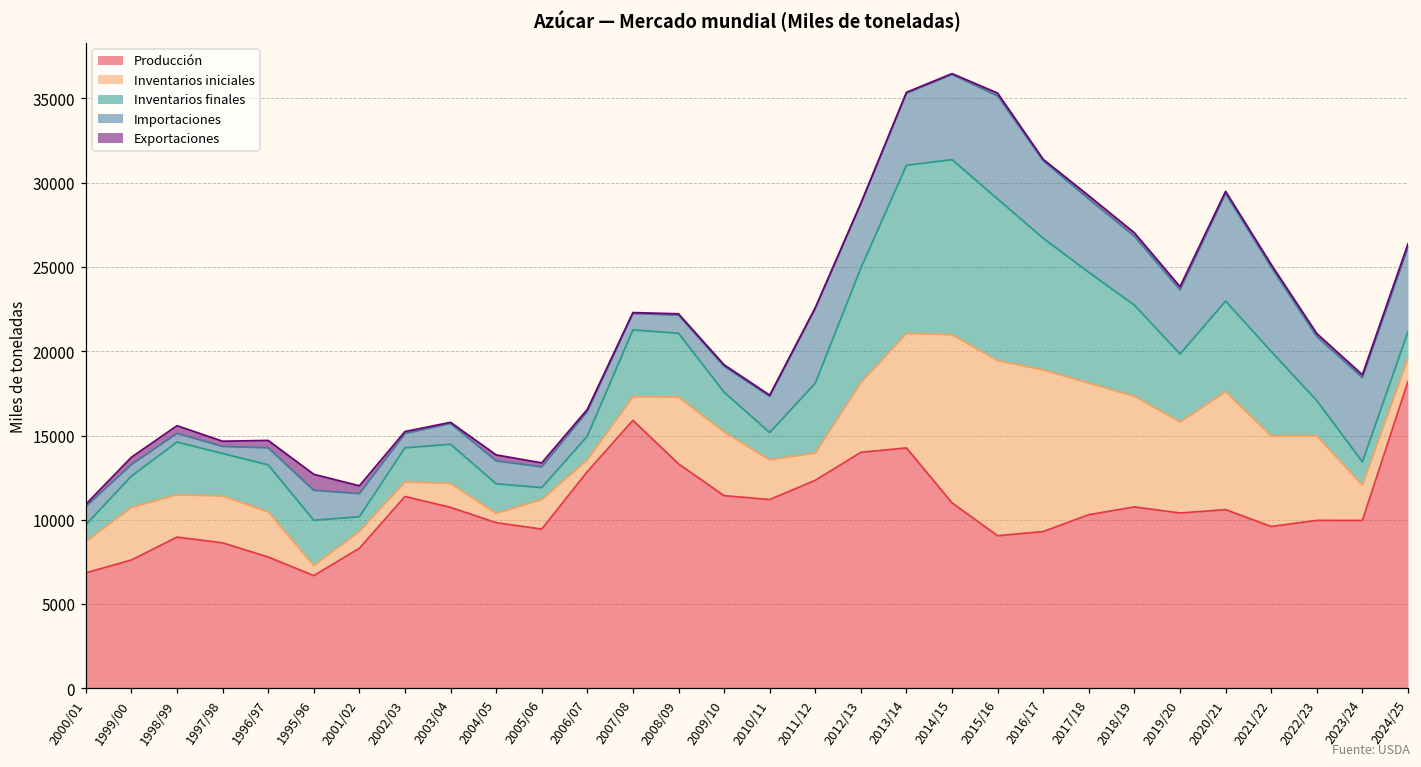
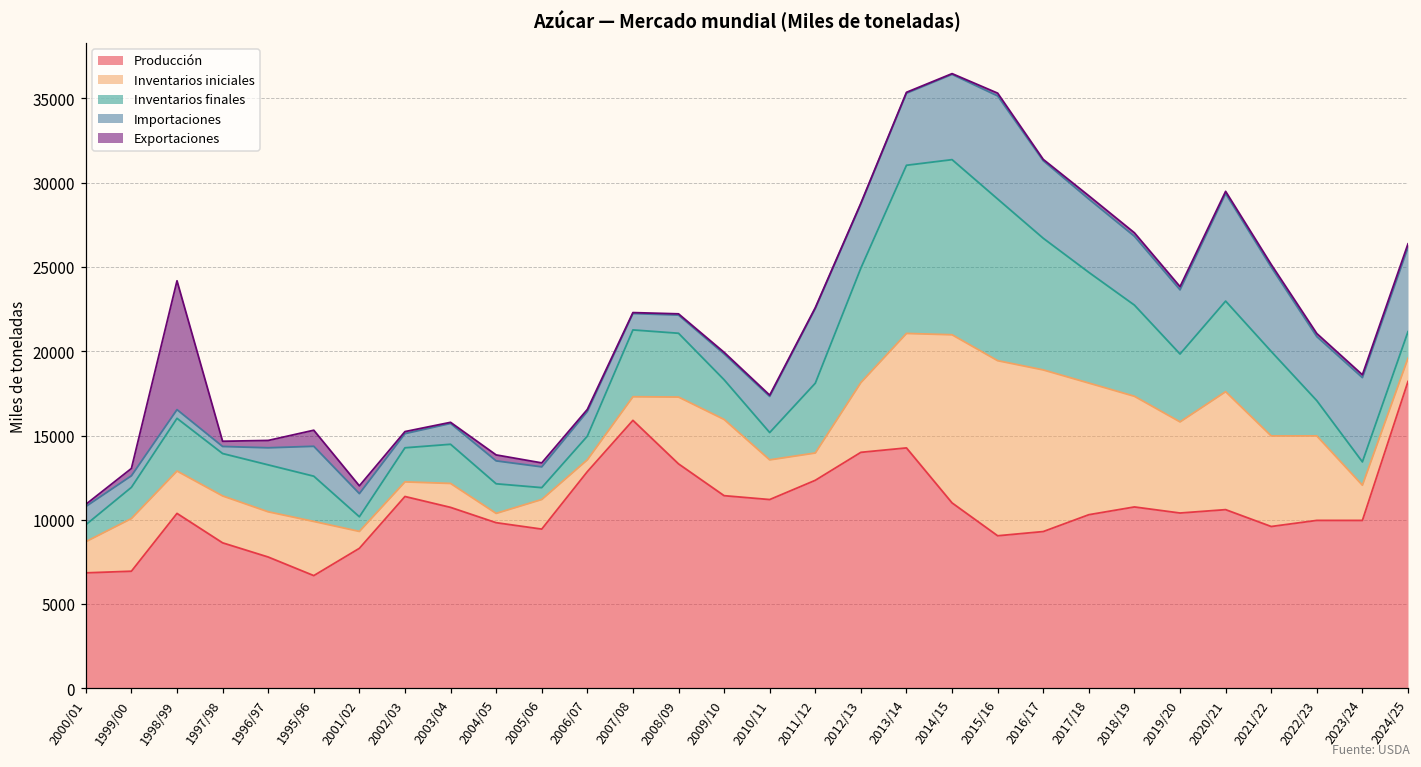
  {
    "Producción": {
      "2000/01": 6800,
-     "1999/00": 7600,
-     "1998/99": 9000,
+     "1999/00": 6900,
+     "1998/99": 10400,
      "1997/98": 8600,
      "1996/97": 7800,
      "1995/96": 6700,
      "2001/02": 8300,
      "2002/03": 11400,
      "2003/04": 10700,
      "2004/05": 9800,
      "2005/06": 9400,
      "2006/07": 12900,
      "2007/08": 15900,
      "2008/09": 13300,
      "2009/10": 11400,
      "2010/11": 11200,
      "2011/12": 12300,
      "2012/13": 14000,
      "2013/14": 14300,
      "2014/15": 11000,
      "2015/16": 9100,
      "2016/17": 9300,
      "2017/18": 10300,
      "2018/19": 10800,
      "2019/20": 10400,
      "2020/21": 10600,
      "2021/22": 9600,
      "2022/23": 10000,
      "2023/24": 10000,
      "2024/25": 18200
    },
    "Inventarios iniciales": {
      "2000/01": 1900,
      "1999/00": 3100,
      "1998/99": 2500,
      "1997/98": 2800,
      "1996/97": 2700,
-     "1995/96": 600,
+     "1995/96": 3200,
      "2001/02": 1000,
      "2002/03": 900,
      "2003/04": 1400,
      "2004/05": 600,
      "2005/06": 1800,
      "2006/07": 700,
      "2007/08": 1400,
      "2008/09": 4000,
-     "2009/10": 3800,
+     "2009/10": 4500,
      "2010/11": 2400,
      "2011/12": 1600,
      "2012/13": 4100,
      "2013/14": 6800,
      "2014/15": 10000,
      "2015/16": 10400,
      "2016/17": 9600,
      "2017/18": 7800,
      "2018/19": 6600,
      "2019/20": 5400,
      "2020/21": 7000,
      "2021/22": 5400,
      "2022/23": 5000,
      "2023/24": 2100,
      "2024/25": 1400
    },
    "Exportaciones": {
      "1999/00": 400,
-     "1998/99": 500,
+     "1998/99": 7600,
      "1997/98": 300,
      "1996/97": 400,
      "1995/96": 1000,
      "2001/02": 500,
      "2004/05": 400,
      "2005/06": 200,
      "2015/16": 200,
      "2017/18": 200,
      "2018/19": 200,
      "2019/20": 200,
      "2022/23": 200,
      "2024/25": 200
    }
  }
